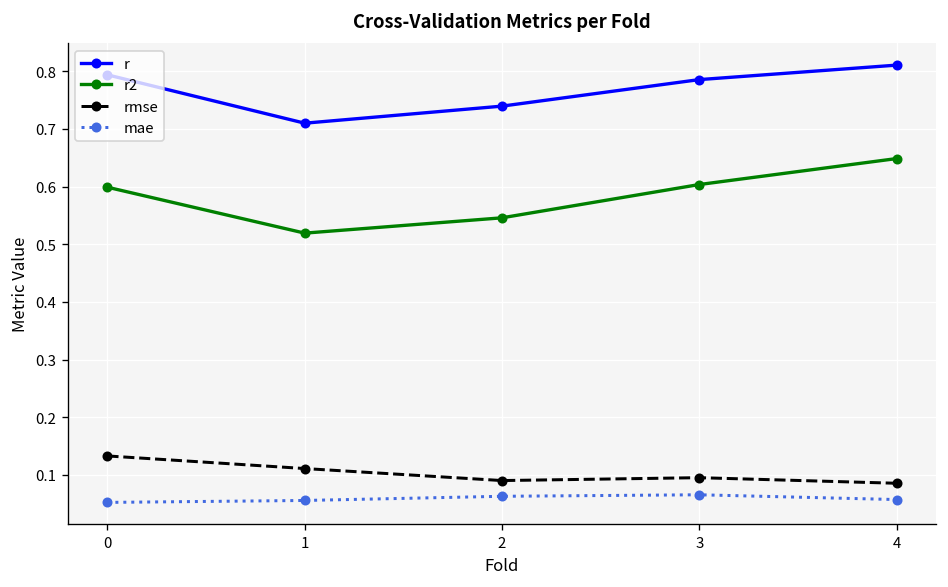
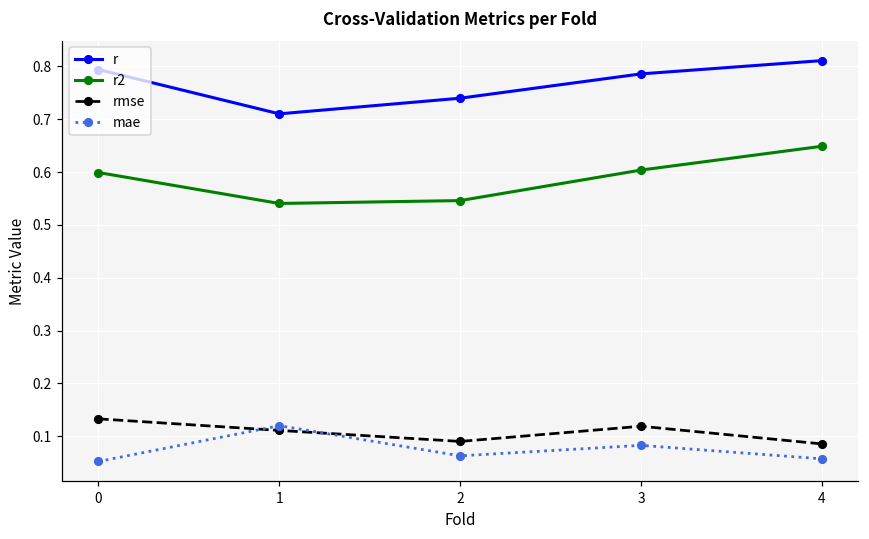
  {
    "r": {
      "1": 0.71,
      "2": 0.74,
      "3": 0.79,
      "4": 0.81
    },
    "r2": {
      "0": 0.60,
-     "1": 0.52,
+     "1": 0.54,
      "2": 0.55,
      "3": 0.60,
      "4": 0.65
    },
    "rmse": {
      "0": 0.13,
      "1": 0.11,
      "2": 0.09,
-     "3": 0.10,
+     "3": 0.12,
      "4": 0.09
    },
    "mae": {
      "0": 0.05,
-     "1": 0.06,
+     "1": 0.12,
      "2": 0.06,
-     "3": 0.07,
+     "3": 0.08,
      "4": 0.06
    }
  }
